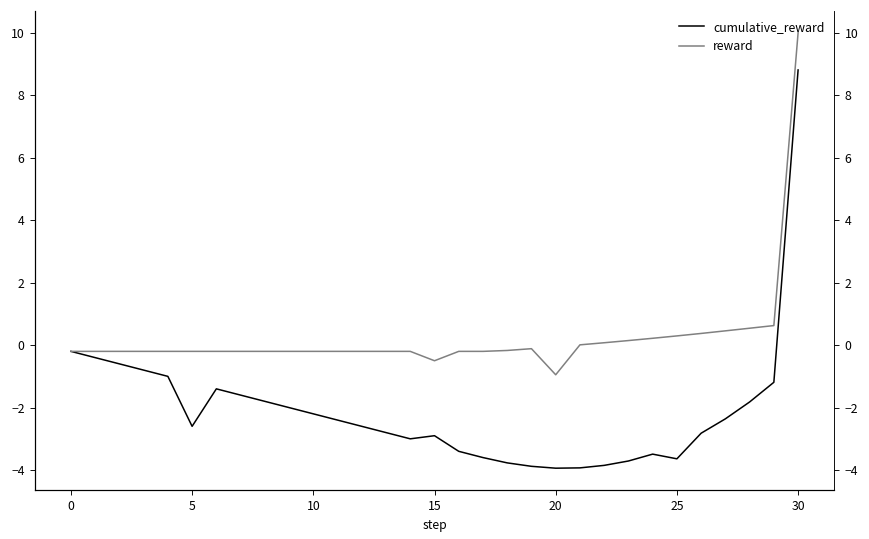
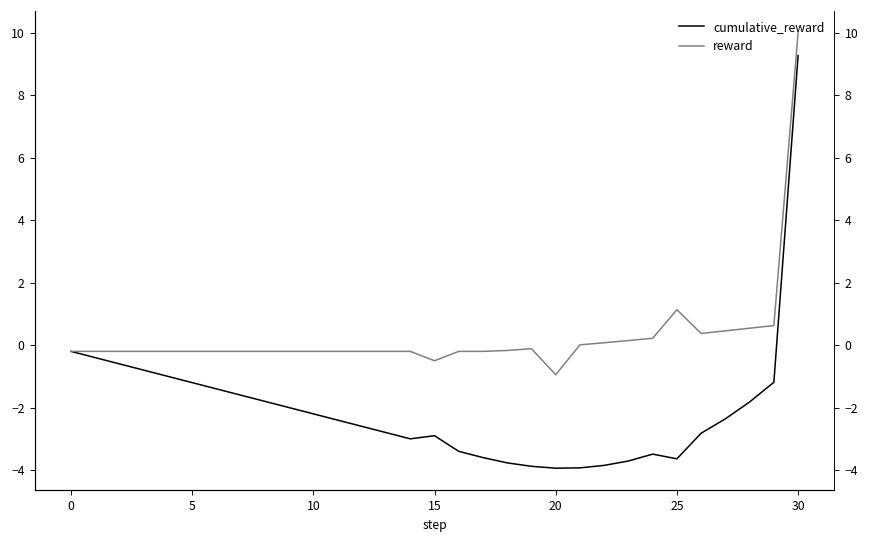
  {
    "cumulative_reward": {
-     "5": -2.6,
+     "5": -1.2,
      "10": -2.2,
      "15": -2.9,
      "20": -3.9,
      "25": -3.6,
-     "30": 8.8
+     "30": 9.3
    },
    "reward": {
      "5": -0.2,
      "10": -0.2,
      "15": -0.5,
      "20": -0.9,
-     "25": 0.3,
+     "25": 1.1,
      "30": 10.0
    }
  }
